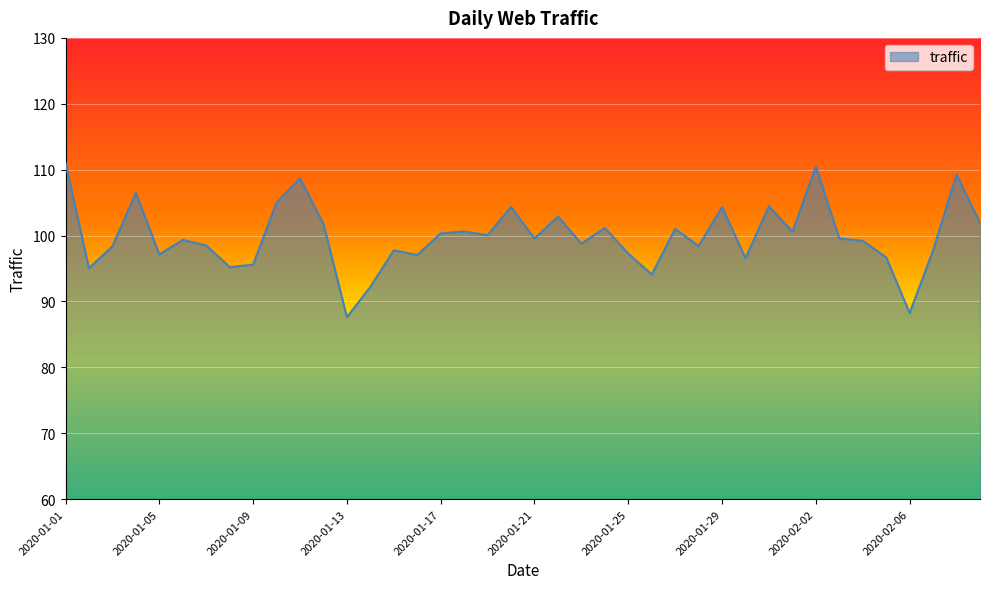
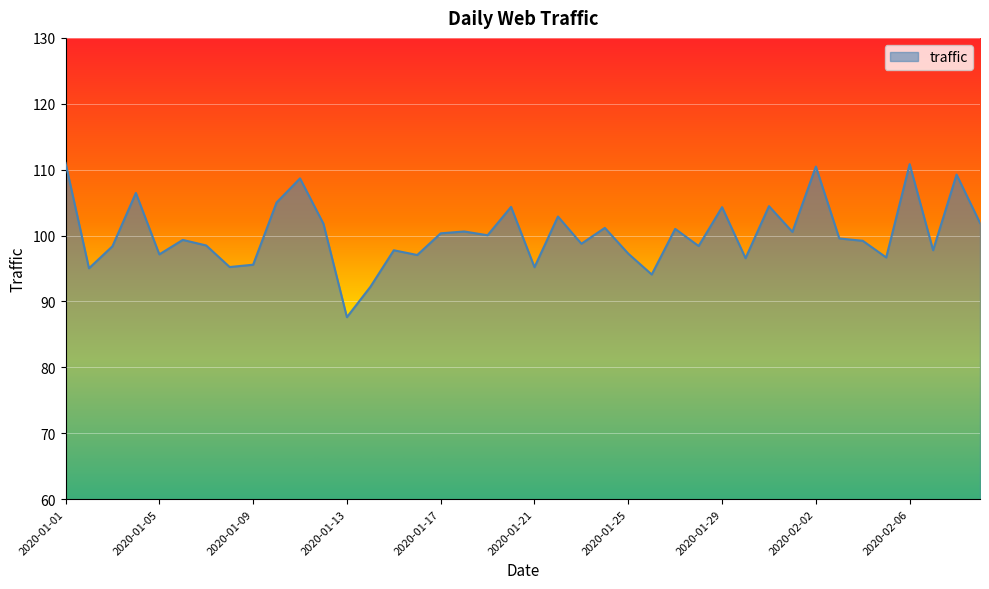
  {
    "2020-01-01": 111,
    "2020-01-05": 97,
    "2020-01-09": 96,
    "2020-01-13": 88,
    "2020-01-17": 100,
-   "2020-01-21": 100,
+   "2020-01-21": 95,
    "2020-01-25": 97,
    "2020-01-29": 104,
    "2020-02-02": 110,
-   "2020-02-06": 88
+   "2020-02-06": 111
  }
